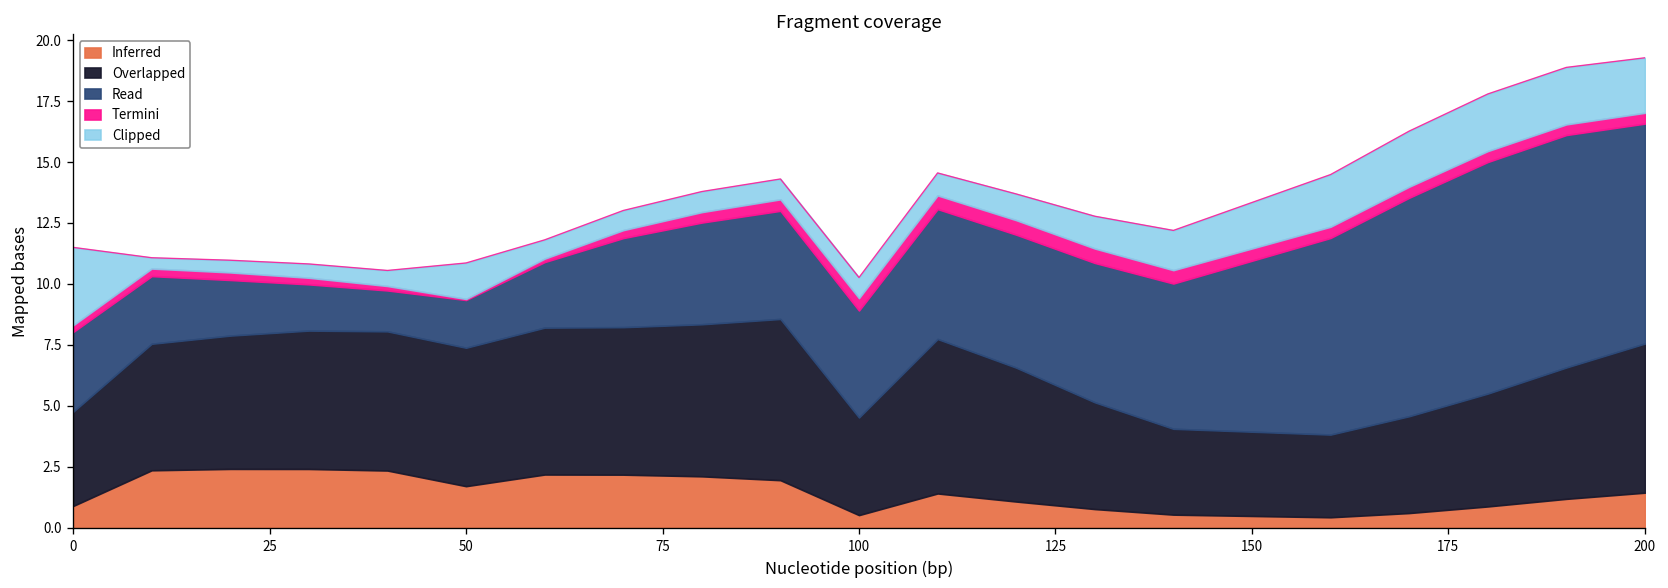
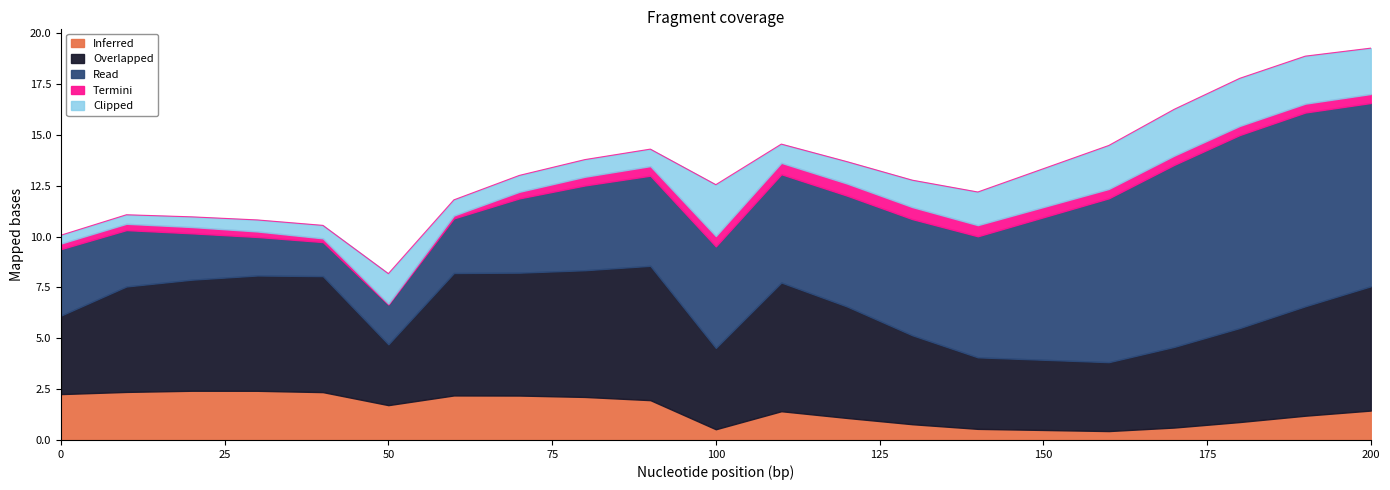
  {
    "Inferred": {
-     "0": 0.9,
+     "0": 2.3,
      "50": 1.7,
      "100": 0.5,
      "200": 1.4
    },
    "Overlapped": {
      "0": 3.9,
-     "50": 5.7,
+     "50": 3.0,
      "100": 4.0,
      "200": 6.1
    },
    "Read": {
      "0": 3.3,
-     "100": 4.4,
+     "100": 5.0,
      "200": 9.0
    },
    "Termini": {
      "0": 0.3,
      "100": 0.5,
      "200": 0.4
    },
    "Clipped": {
-     "0": 3.2,
+     "0": 0.4,
      "50": 1.5,
-     "100": 0.8,
+     "100": 2.5,
      "200": 2.3
    }
  }
